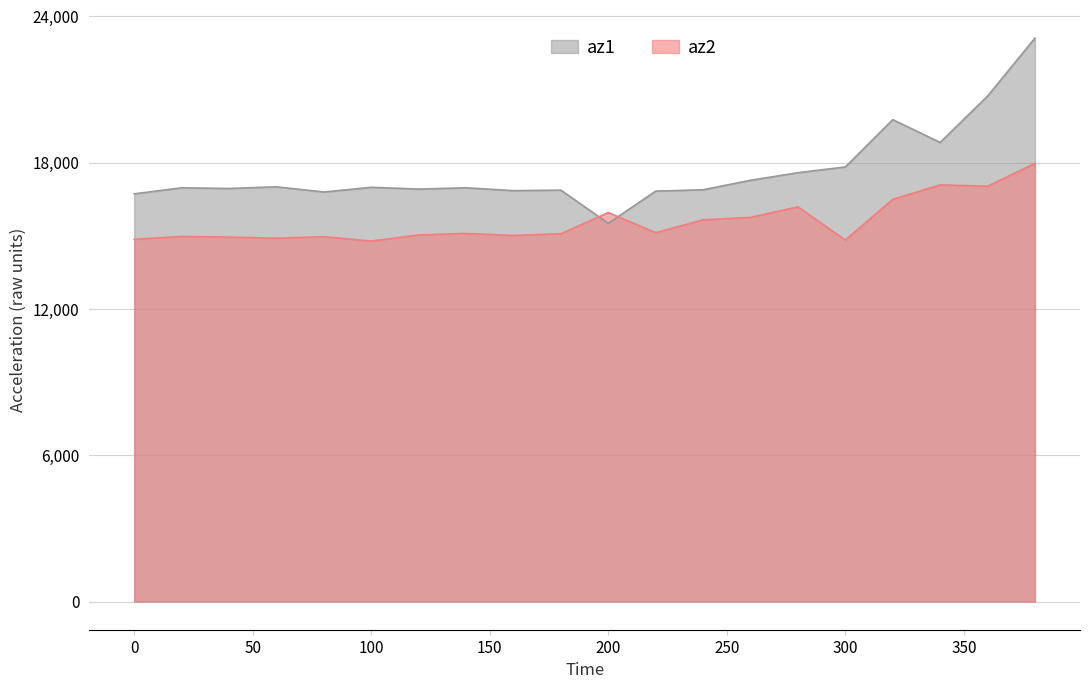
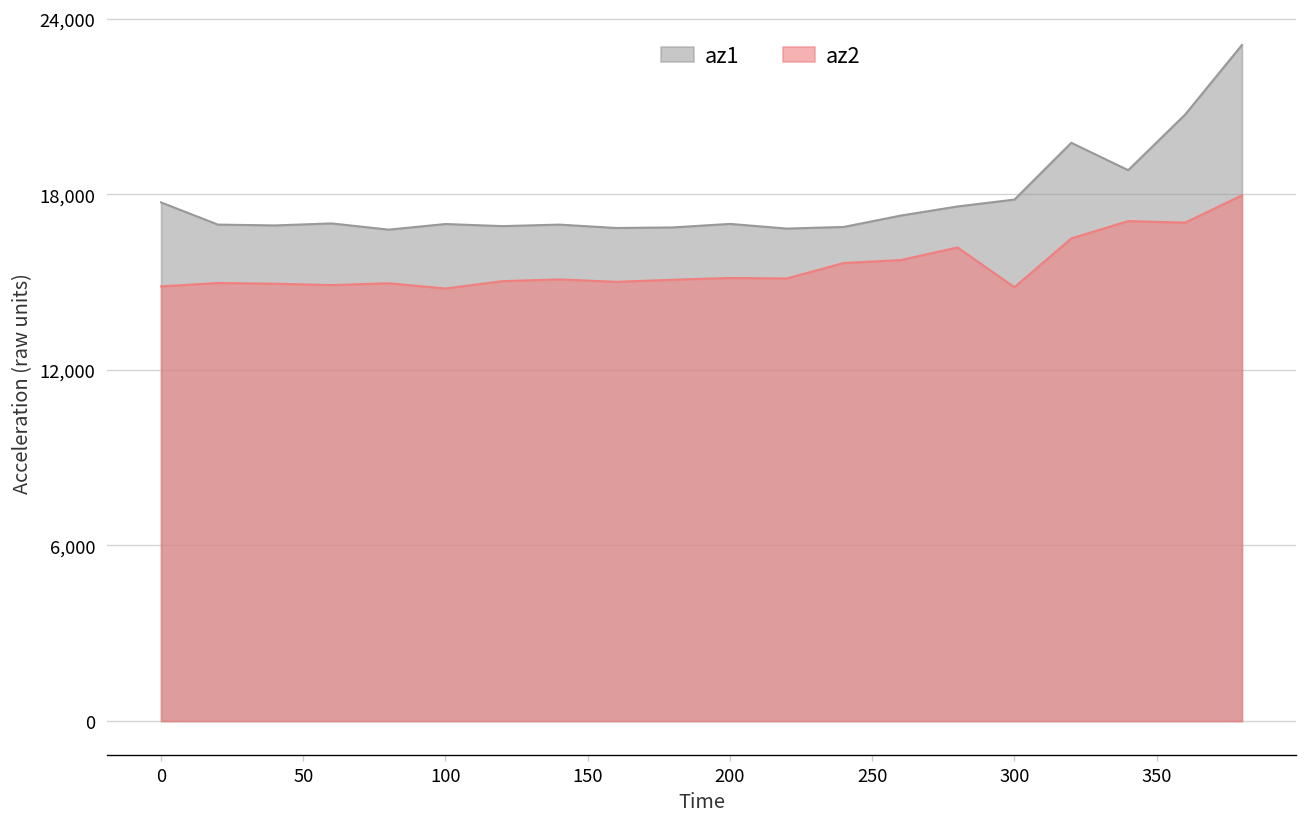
  {
    "az1": {
-     "0": "16,700",
+     "0": "17,700",
      "100": "17,000",
-     "200": "15,500",
+     "200": "17,000",
      "300": "17,800"
    },
    "az2": {
      "0": "14,900",
      "100": "14,800",
-     "200": "16,000",
+     "200": "15,100",
      "300": "14,800"
    }
  }
